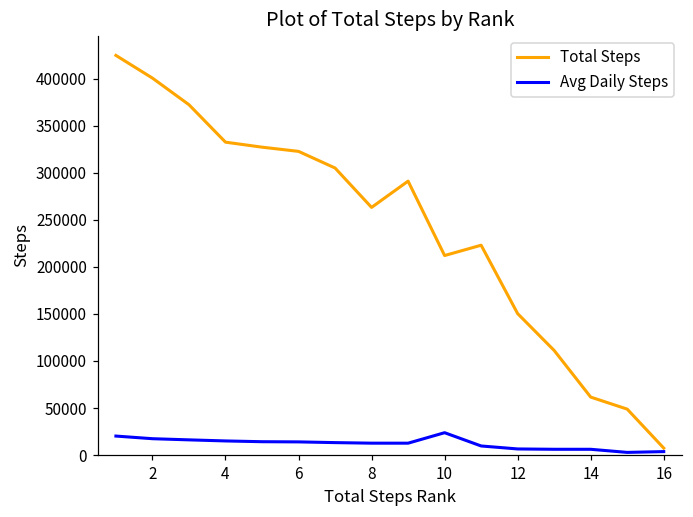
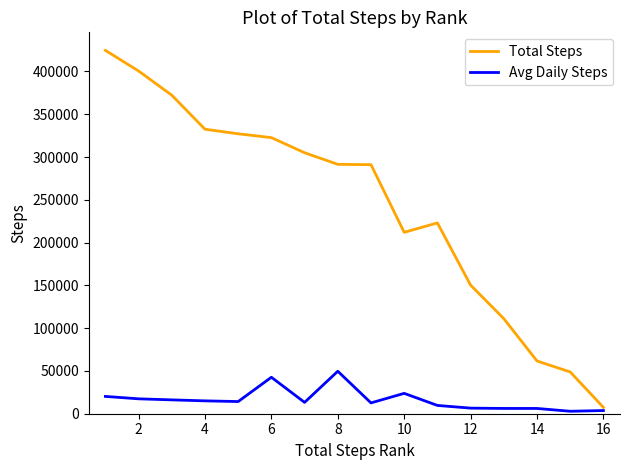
  {
    "Total Steps": {
      "2": 400000,
      "4": 330000,
      "6": 320000,
-     "8": 260000,
+     "8": 290000,
      "10": 210000,
      "12": 150000,
      "14": 60000,
      "16": 10000
    },
    "Avg Daily Steps": {
      "2": 20000,
      "4": 20000,
-     "6": 10000,
-     "8": 10000,
+     "6": 40000,
+     "8": 50000,
      "10": 20000,
      "12": 10000,
      "14": 10000,
      "16": 0
    }
  }
